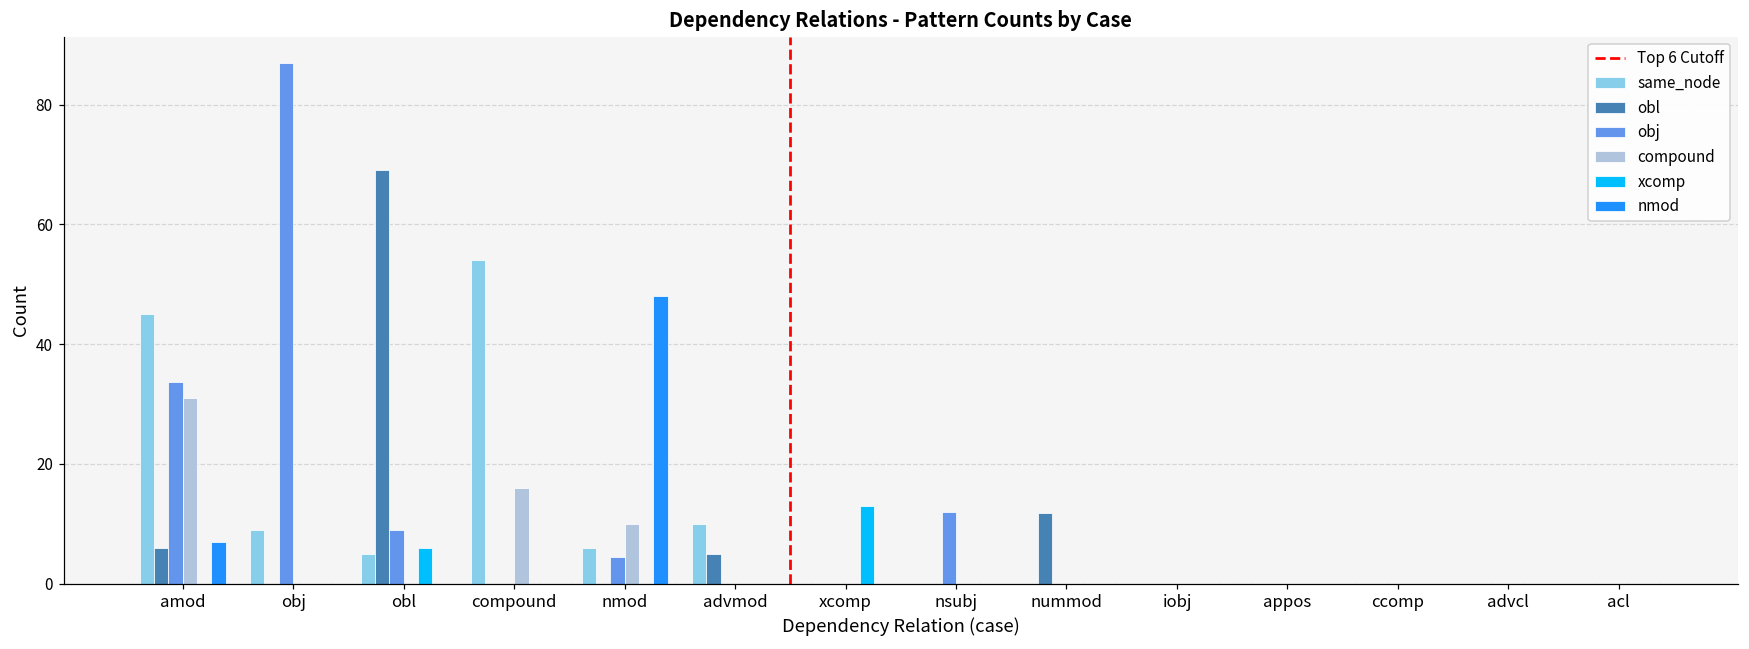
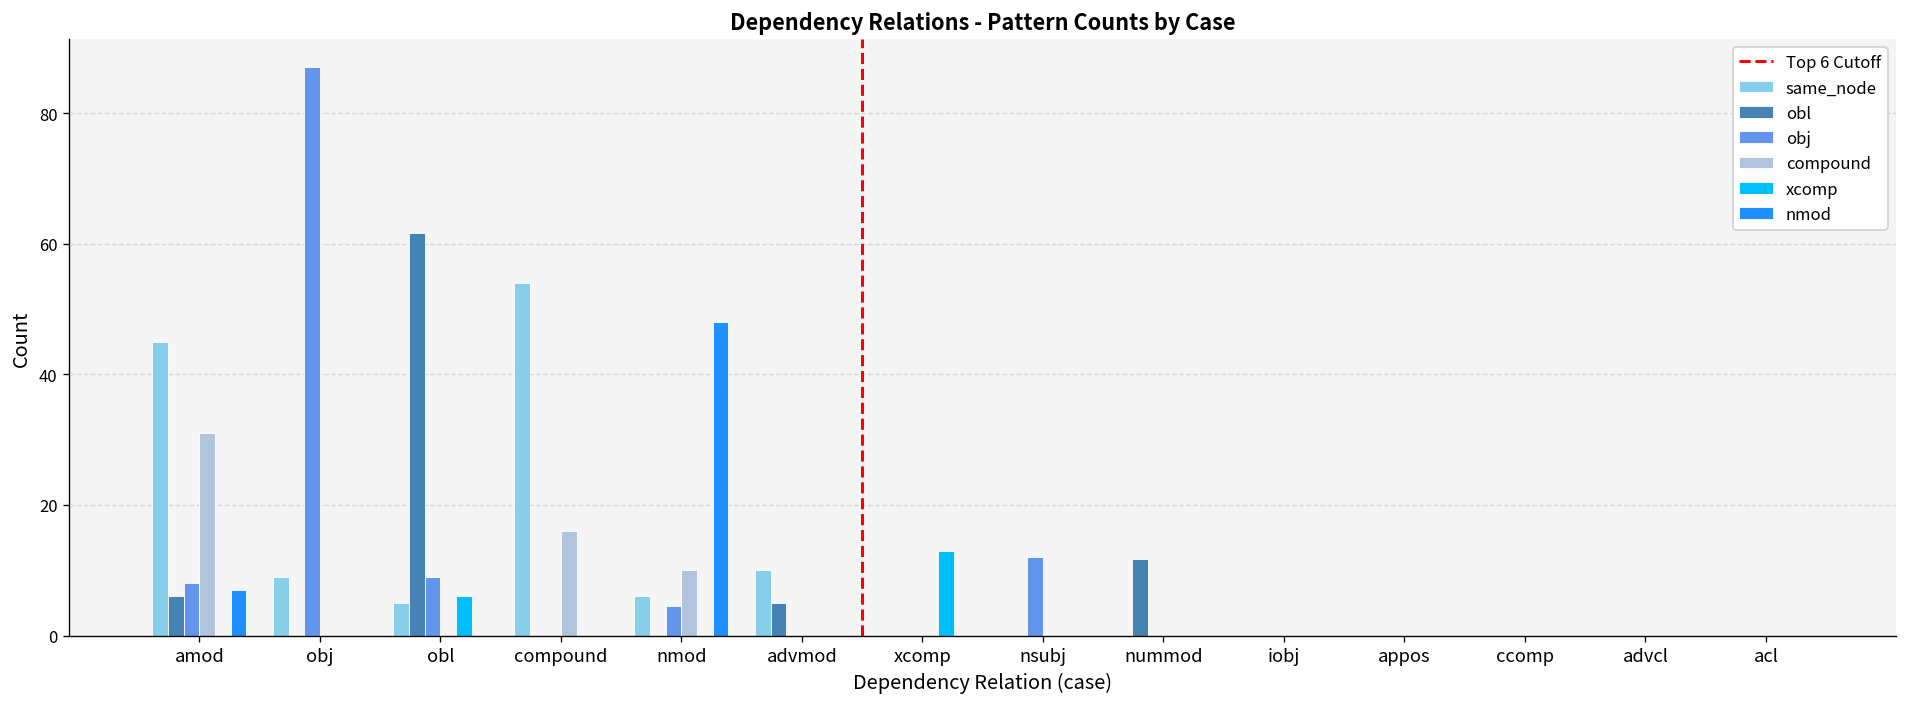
  {
    "obl": {
      "amod": 6,
      "obj": 0,
-     "obl": 69,
+     "obl": 62,
      "compound": 0,
      "nmod": 0,
      "advmod": 5,
      "xcomp": 0,
      "nsubj": 0,
      "nummod": 12,
      "iobj": 0,
      "appos": 0,
      "ccomp": 0,
      "advcl": 0,
      "acl": 0
    },
    "obj": {
-     "amod": 34,
+     "amod": 8,
      "obj": 87,
      "obl": 9,
      "compound": 0,
      "nmod": 5,
      "advmod": 0,
      "xcomp": 0,
      "nsubj": 12,
      "nummod": 0,
      "iobj": 0,
      "appos": 0,
      "ccomp": 0,
      "advcl": 0,
      "acl": 0
    }
  }
